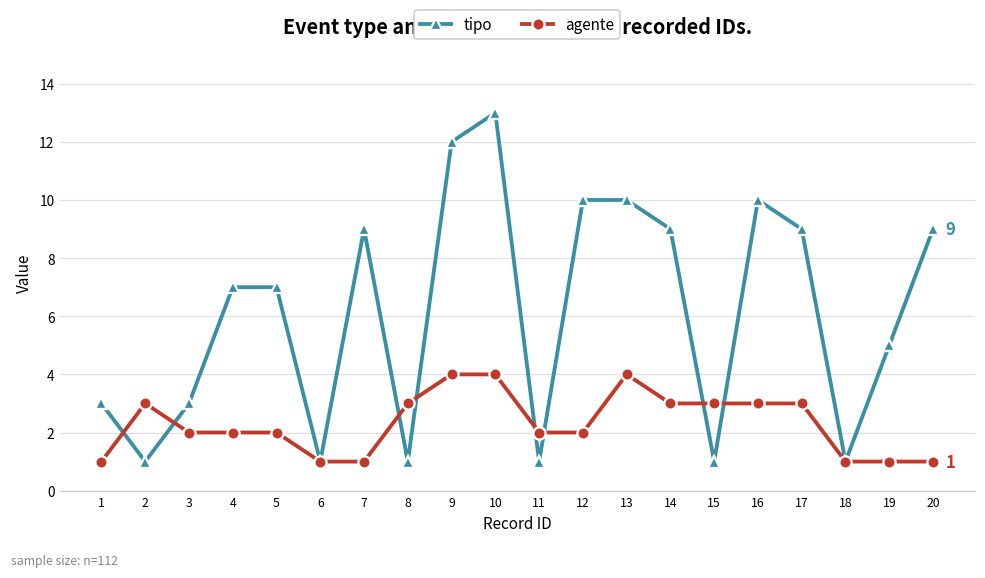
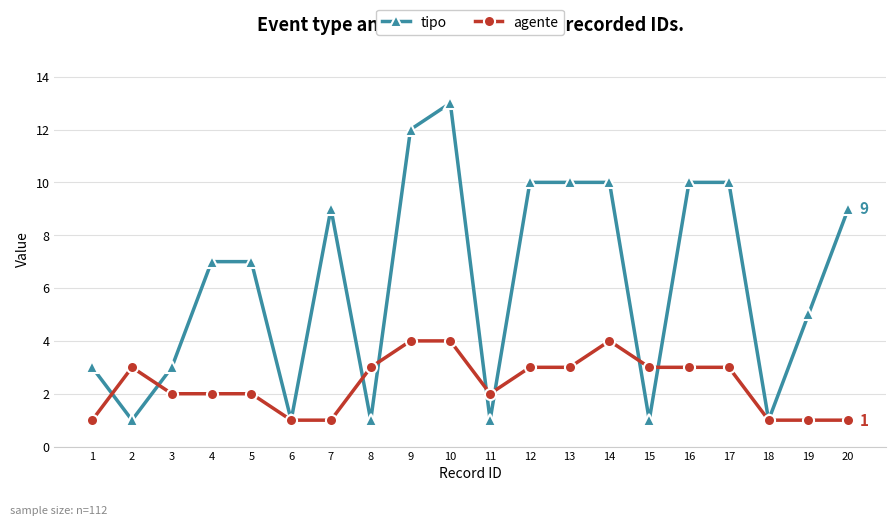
  {
    "tipo": {
      "1": 3,
      "2": 1,
      "3": 3,
      "4": 7,
      "5": 7,
      "7": 9,
      "8": 1,
      "9": 12,
      "10": 13,
      "11": 1,
      "12": 10,
      "13": 10,
-     "14": 9,
+     "14": 10,
      "15": 1,
      "16": 10,
-     "17": 9,
+     "17": 10,
      "19": 5
    },
    "agente": {
      "1": 1,
      "2": 3,
      "3": 2,
      "4": 2,
      "5": 2,
      "7": 1,
      "8": 3,
      "9": 4,
      "10": 4,
      "11": 2,
-     "12": 2,
-     "13": 4,
-     "14": 3,
+     "12": 3,
+     "13": 3,
+     "14": 4,
      "15": 3,
      "16": 3,
      "17": 3,
      "19": 1
    }
  }
